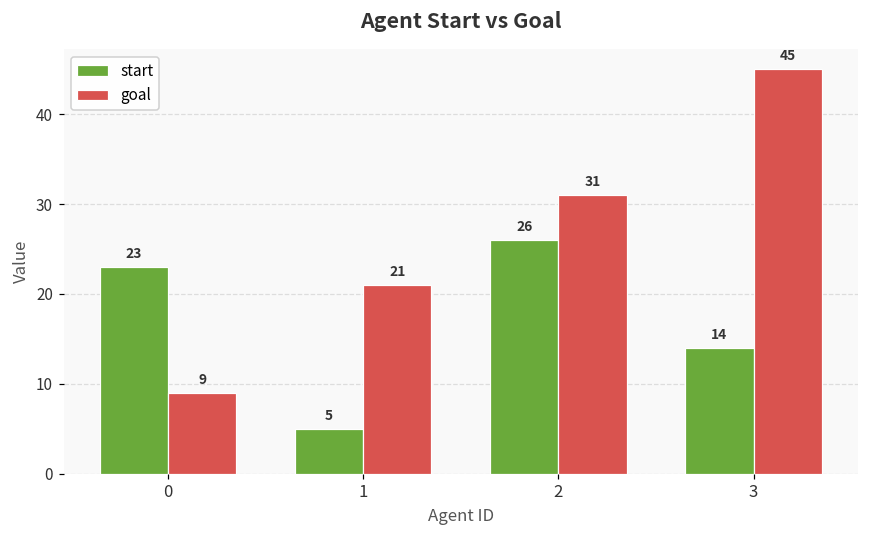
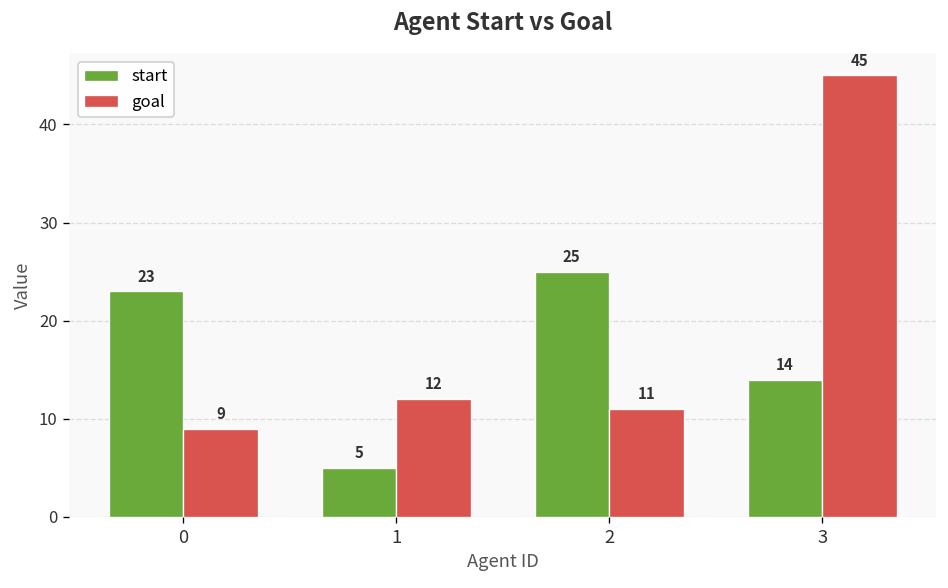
  {
    "start": {
      "0": 23,
      "1": 5,
-     "2": 26,
+     "2": 25,
      "3": 14
    },
    "goal": {
      "0": 9,
-     "1": 21,
-     "2": 31,
+     "1": 12,
+     "2": 11,
      "3": 45
    }
  }
